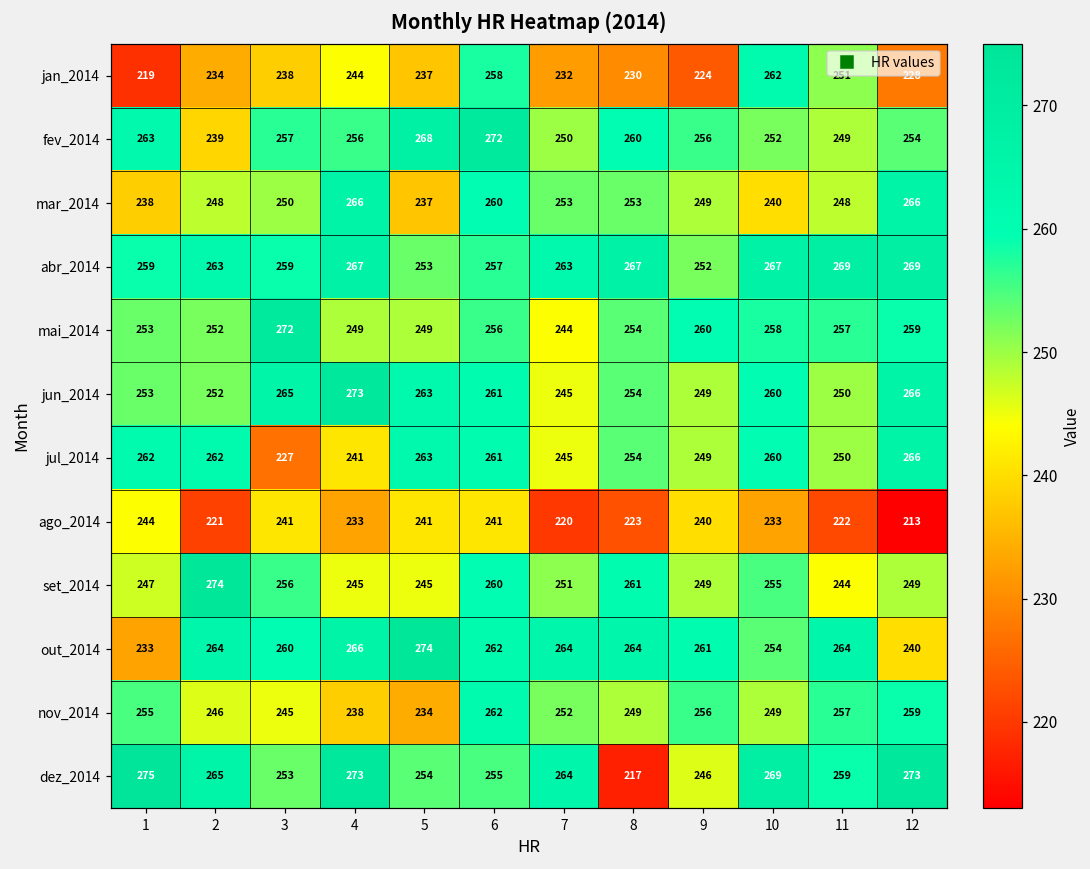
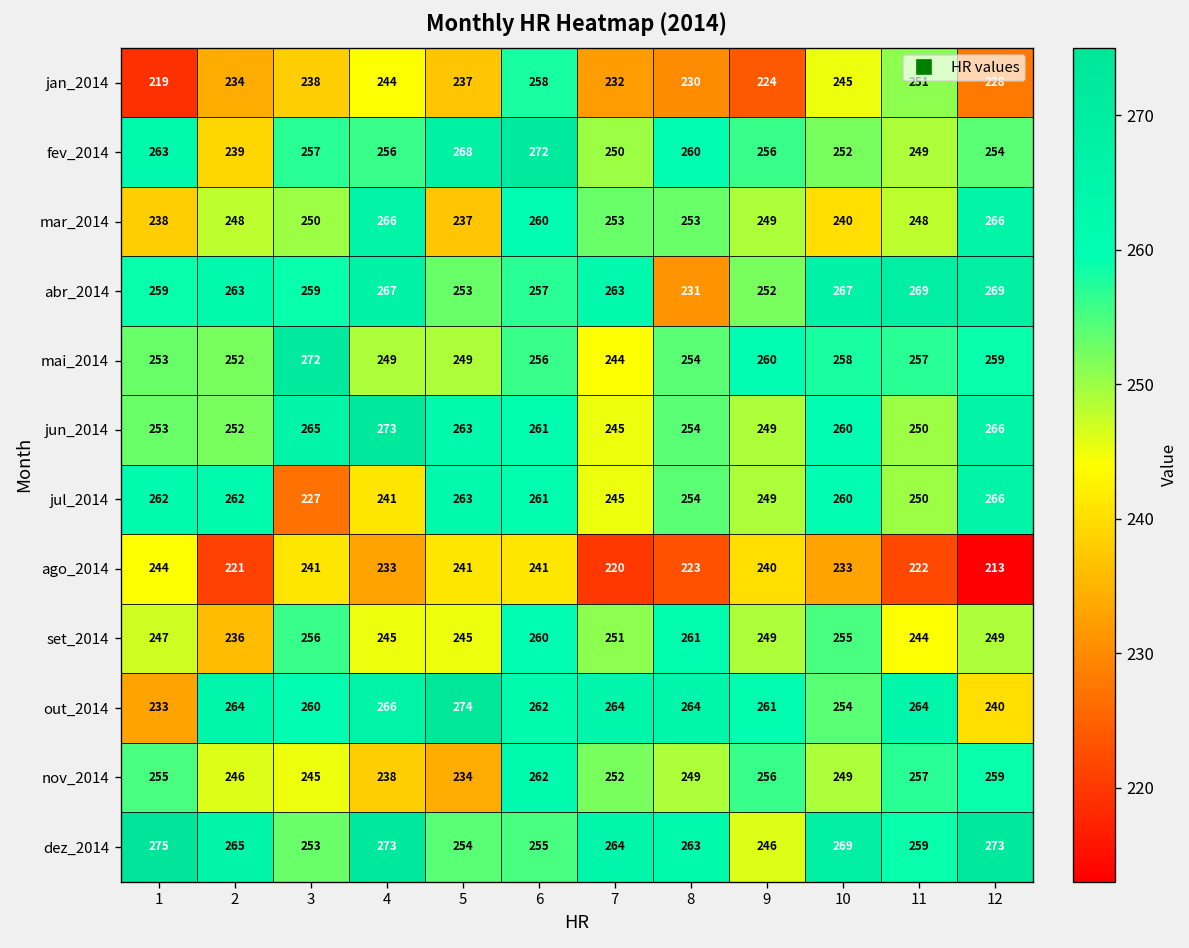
  {
    "jan_2014": {
      "1": 219,
      "2": 234,
      "3": 238,
      "4": 244,
      "5": 237,
      "6": 258,
      "7": 232,
      "8": 230,
      "9": 224,
-     "10": 262
+     "10": 245
    },
    "fev_2014": {
      "1": 263,
      "2": 239,
      "3": 257,
      "4": 256,
      "5": 268,
      "6": 272,
      "7": 250,
      "8": 260,
      "9": 256,
      "10": 252,
      "11": 249,
      "12": 254
    },
    "mar_2014": {
      "1": 238,
      "2": 248,
      "3": 250,
      "4": 266,
      "5": 237,
      "6": 260,
      "7": 253,
      "8": 253,
      "9": 249,
      "10": 240,
      "11": 248,
      "12": 266
    },
    "abr_2014": {
      "1": 259,
      "2": 263,
      "3": 259,
      "4": 267,
      "5": 253,
      "6": 257,
      "7": 263,
-     "8": 267,
+     "8": 231,
      "9": 252,
      "10": 267,
      "11": 269,
      "12": 269
    },
    "mai_2014": {
      "1": 253,
      "2": 252,
      "3": 272,
      "4": 249,
      "5": 249,
      "6": 256,
      "7": 244,
      "8": 254,
      "9": 260,
      "10": 258,
      "11": 257,
      "12": 259
    },
    "jun_2014": {
      "1": 253,
      "2": 252,
      "3": 265,
      "4": 273,
      "5": 263,
      "6": 261,
      "7": 245,
      "8": 254,
      "9": 249,
      "10": 260,
      "11": 250,
      "12": 266
    },
    "jul_2014": {
      "1": 262,
      "2": 262,
      "3": 227,
      "4": 241,
      "5": 263,
      "6": 261,
      "7": 245,
      "8": 254,
      "9": 249,
      "10": 260,
      "11": 250,
      "12": 266
    },
    "ago_2014": {
      "1": 244,
      "2": 221,
      "3": 241,
      "4": 233,
      "5": 241,
      "6": 241,
      "7": 220,
      "8": 223,
      "9": 240,
      "10": 233,
      "11": 222,
      "12": 213
    },
    "set_2014": {
      "1": 247,
-     "2": 274,
+     "2": 236,
      "3": 256,
      "4": 245,
      "5": 245,
      "6": 260,
      "7": 251,
      "8": 261,
      "9": 249,
      "10": 255,
      "11": 244,
      "12": 249
    },
    "out_2014": {
      "1": 233,
      "2": 264,
      "3": 260,
      "4": 266,
      "5": 274,
      "6": 262,
      "7": 264,
      "8": 264,
      "9": 261,
      "10": 254,
      "11": 264,
      "12": 240
    },
    "nov_2014": {
      "1": 255,
      "2": 246,
      "3": 245,
      "4": 238,
      "5": 234,
      "6": 262,
      "7": 252,
      "8": 249,
      "9": 256,
      "10": 249,
      "11": 257,
      "12": 259
    },
    "dez_2014": {
      "1": 275,
      "2": 265,
      "3": 253,
      "4": 273,
      "5": 254,
      "6": 255,
      "7": 264,
-     "8": 217,
+     "8": 263,
      "9": 246,
      "10": 269,
      "11": 259,
      "12": 273
    }
  }
